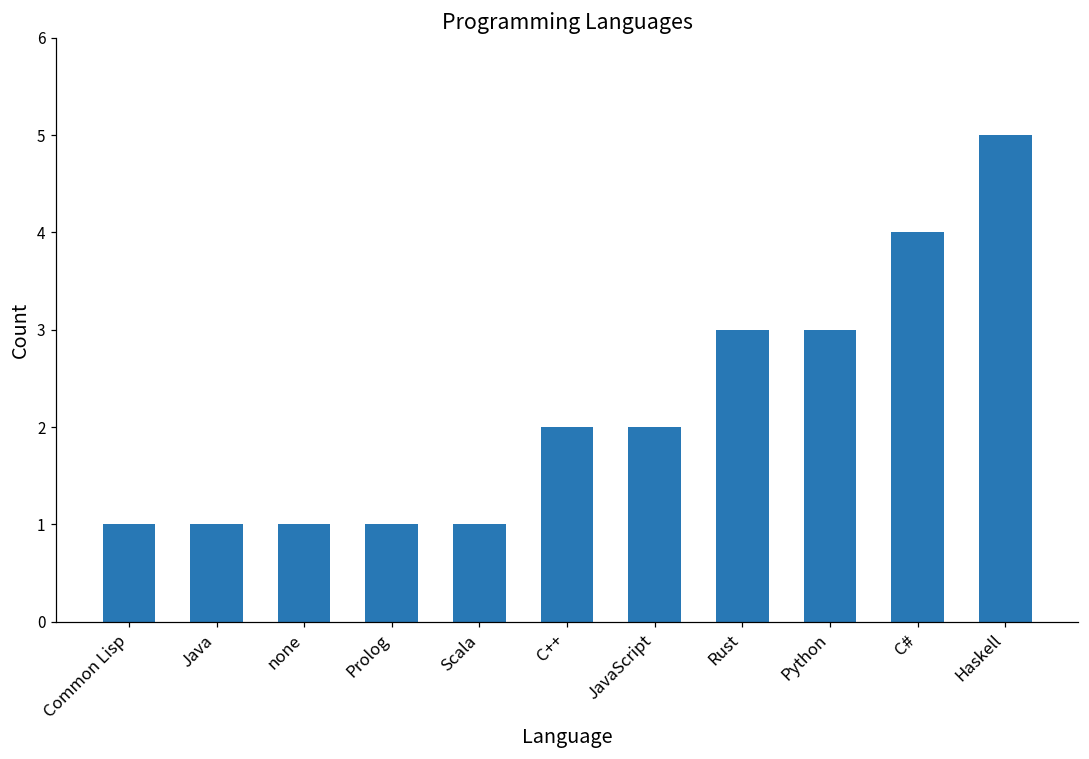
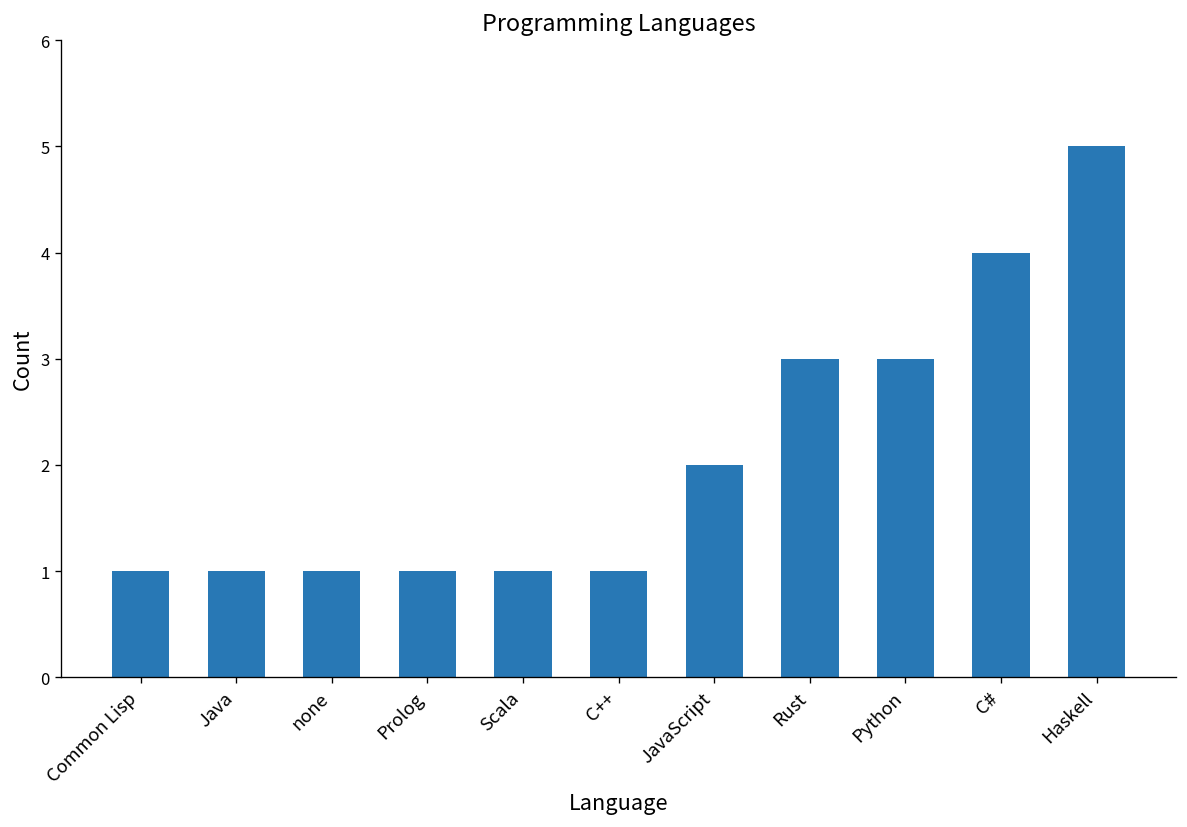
  {
    "Common Lisp": 1,
    "Java": 1,
    "none": 1,
    "Prolog": 1,
    "Scala": 1,
-   "C++": 2,
+   "C++": 1,
    "JavaScript": 2,
    "Rust": 3,
    "Python": 3,
    "C#": 4,
    "Haskell": 5
  }
